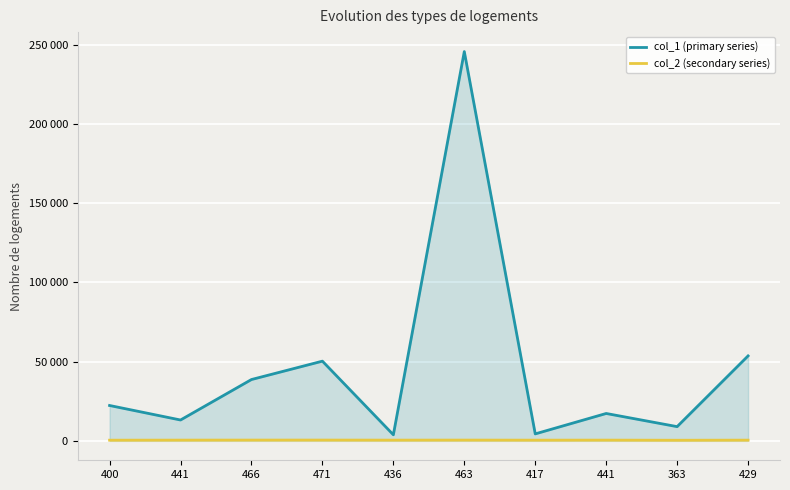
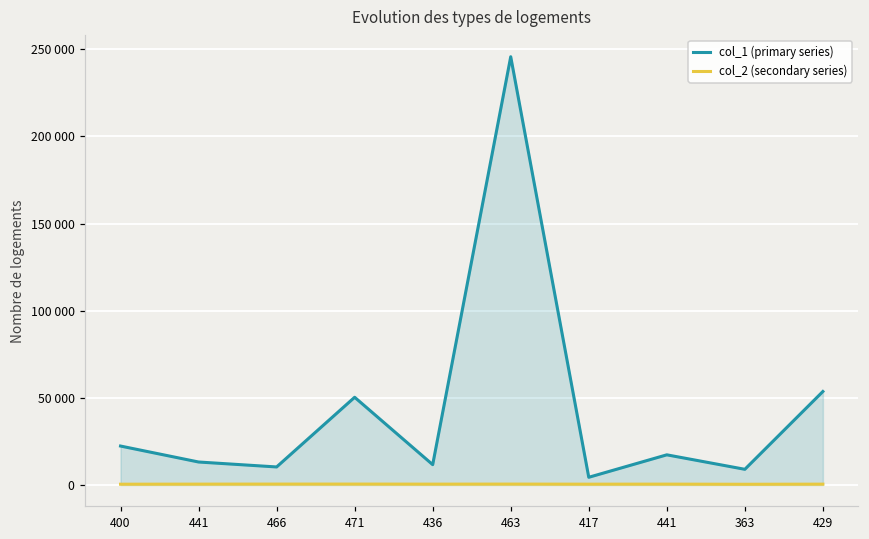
  {
    "col_1 (primary series)": {
      "400": 22000,
-     "466": 39000,
+     "466": 10000,
      "471": 50000,
-     "436": 4000,
+     "436": 12000,
      "463": 246000,
      "417": 4000,
      "363": 9000,
      "429": 54000
    },
    "col_2 (secondary series)": {
      "400": 0,
      "466": 0,
      "471": 0,
      "436": 0,
      "463": 0,
      "417": 0,
      "363": 0,
      "429": 0
    }
  }
